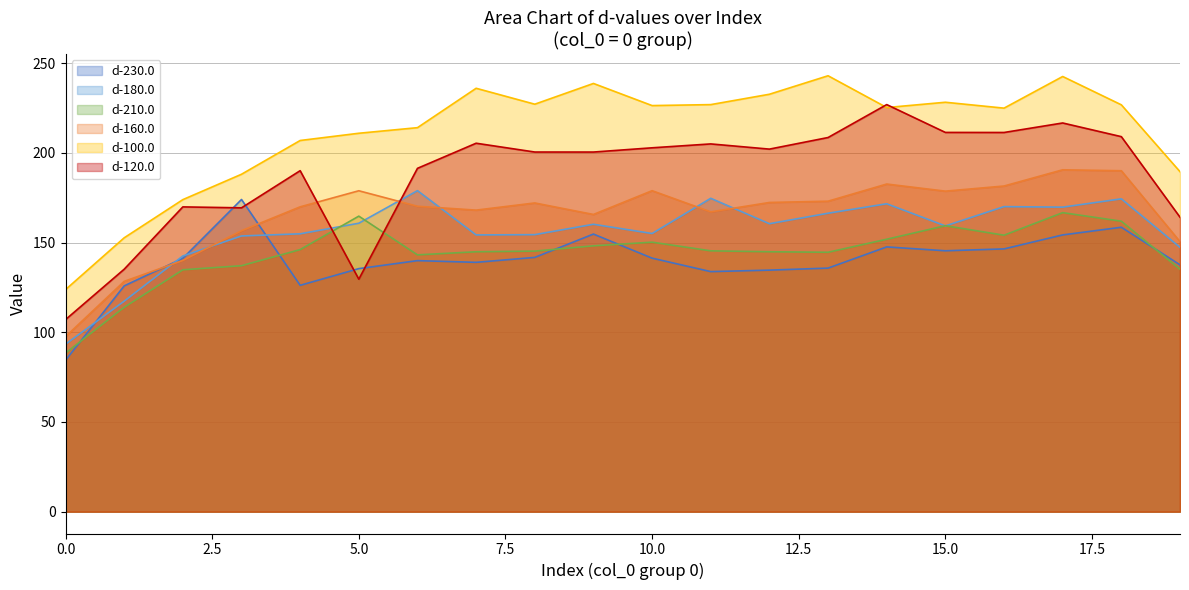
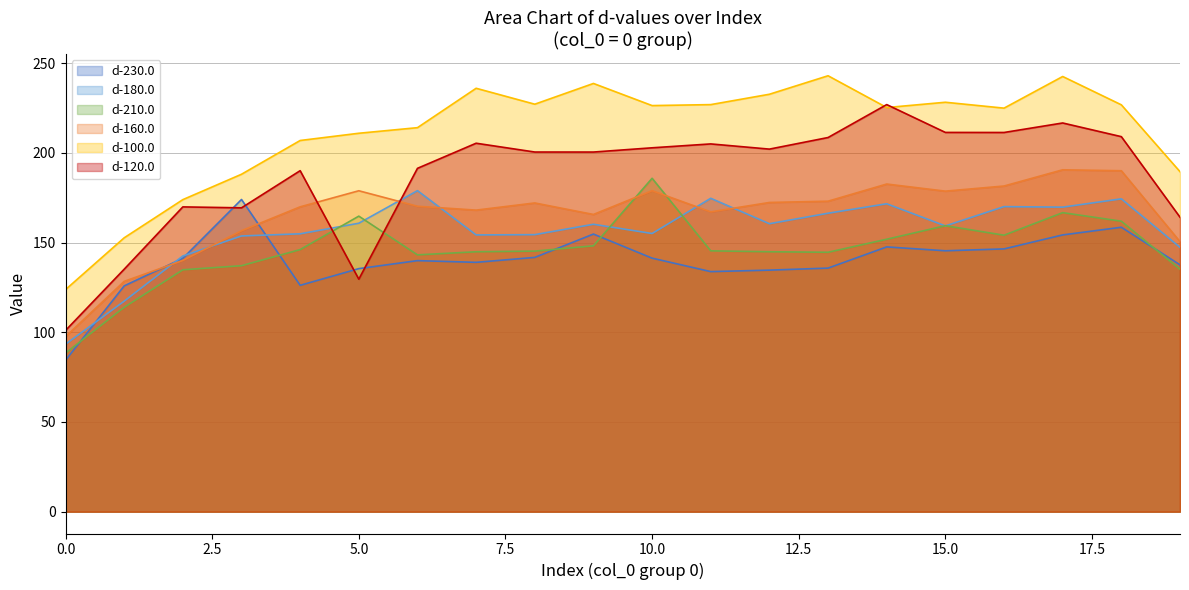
  {
    "d-210.0": {
      "0.0": 88,
      "5.0": 165,
-     "10.0": 150
+     "10.0": 186
    },
    "d-120.0": {
-     "0.0": 107,
+     "0.0": 101,
      "5.0": 130,
      "10.0": 203,
      "15.0": 211
    }
  }
